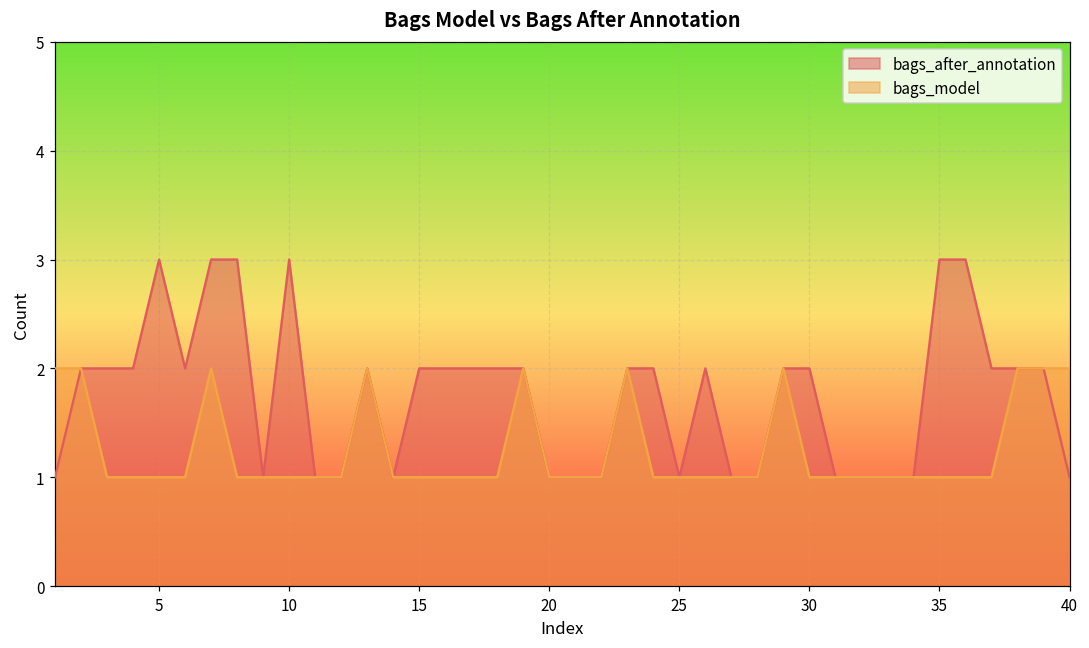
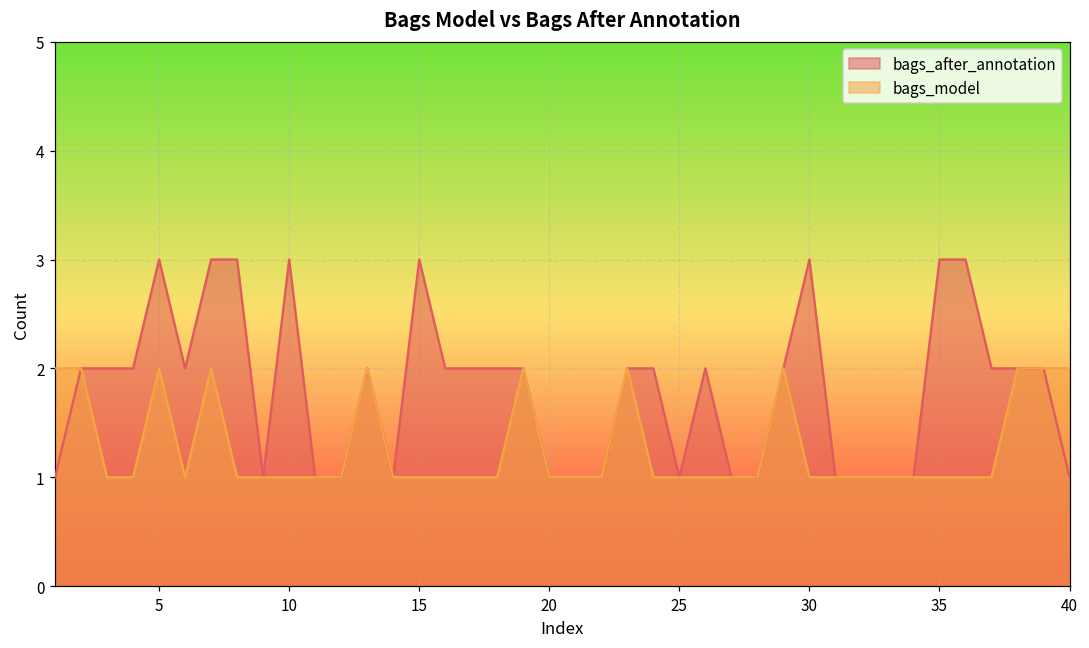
  {
    "bags_after_annotation": {
      "5": 3,
      "10": 3,
-     "15": 2,
-     "30": 2,
+     "15": 3,
+     "30": 3,
      "35": 3,
      "40": 1
    },
    "bags_model": {
-     "5": 1,
+     "5": 2,
      "10": 1,
      "15": 1,
      "30": 1,
      "35": 1,
      "40": 2
    }
  }
